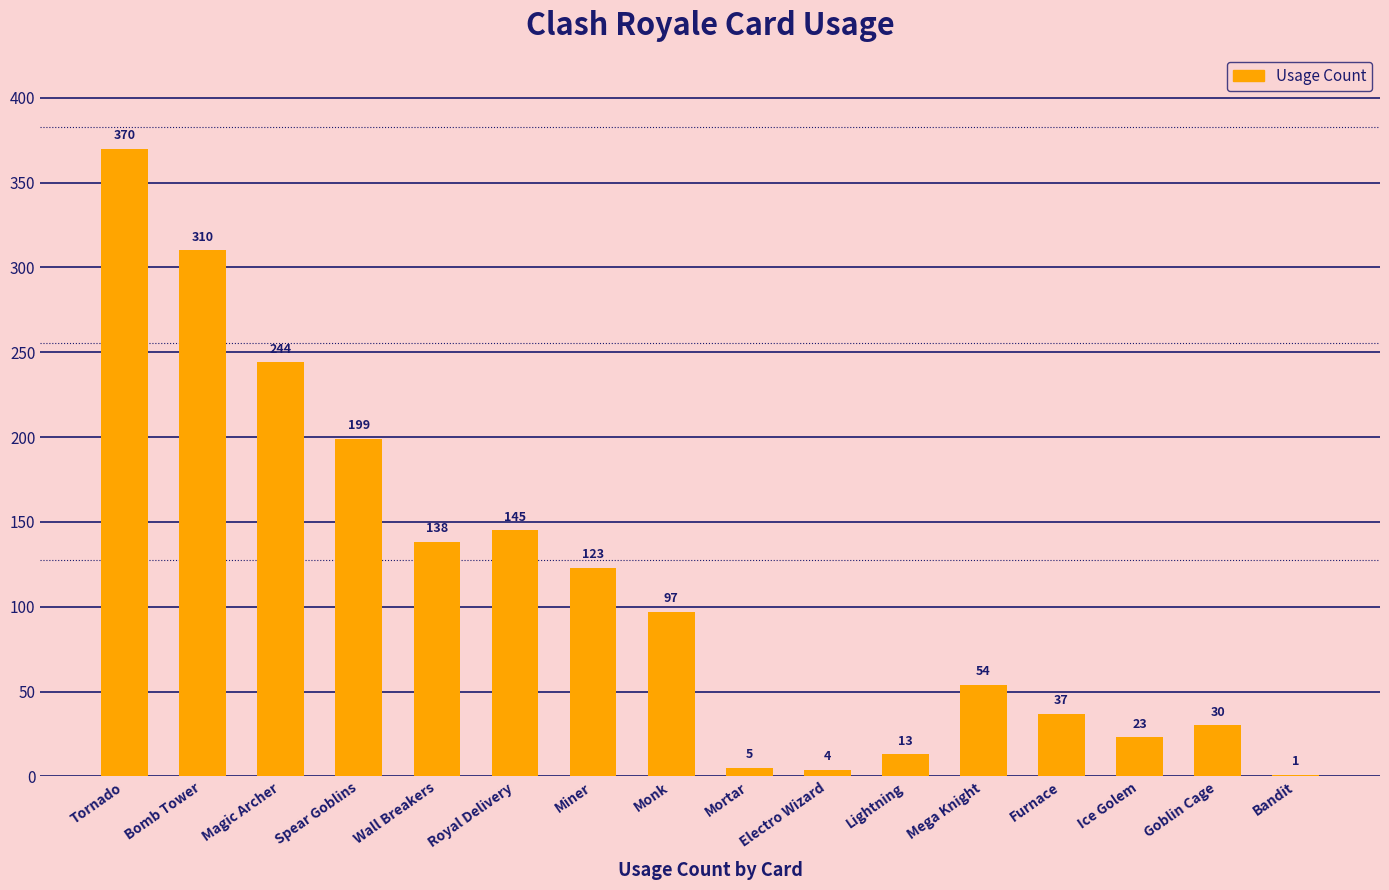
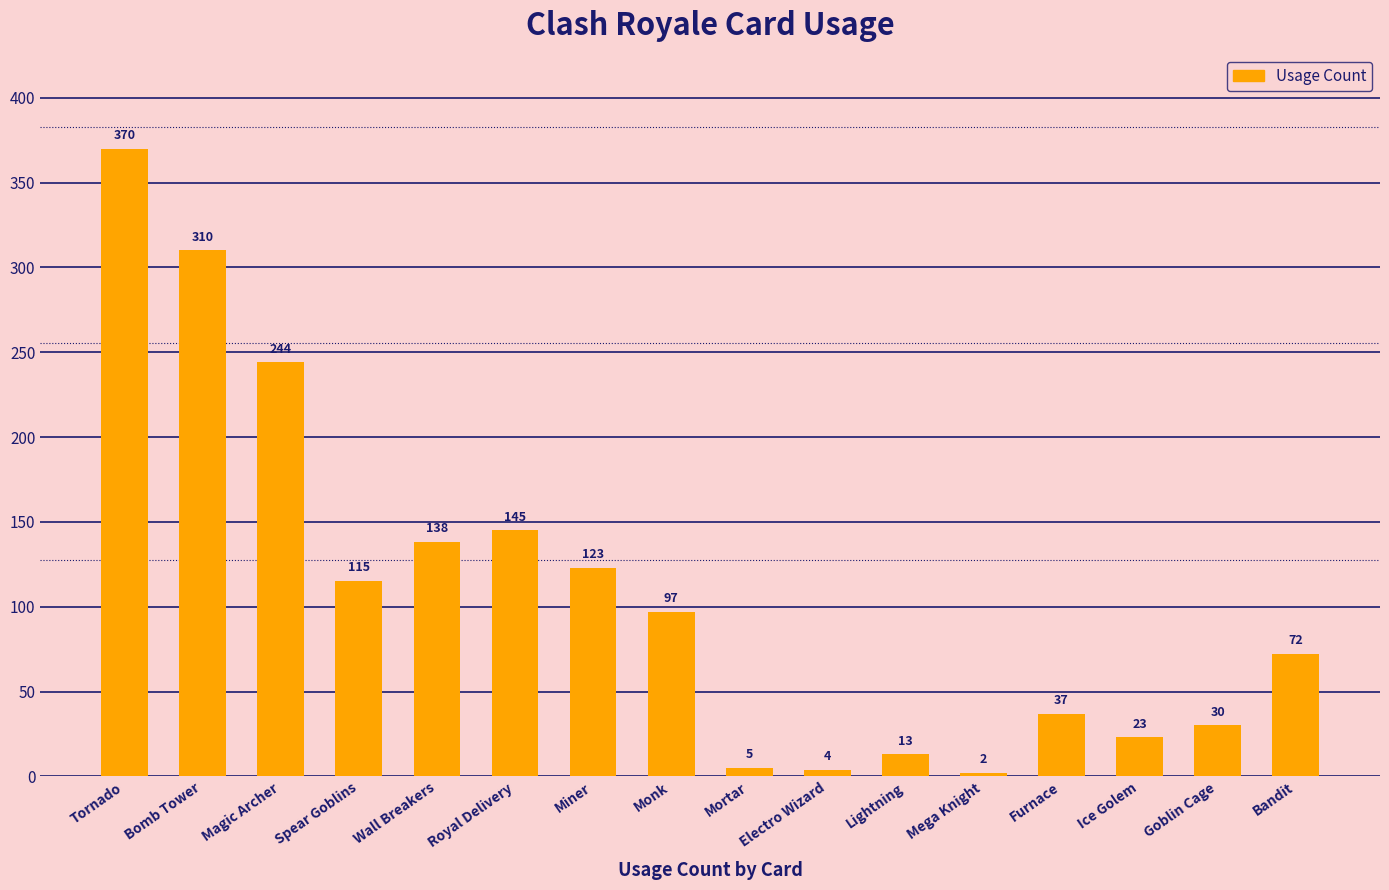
  {
    "Tornado": 370,
    "Bomb Tower": 310,
    "Magic Archer": 244,
-   "Spear Goblins": 199,
+   "Spear Goblins": 115,
    "Wall Breakers": 138,
    "Royal Delivery": 145,
    "Miner": 123,
    "Monk": 97,
    "Mortar": 5,
    "Electro Wizard": 4,
    "Lightning": 13,
-   "Mega Knight": 54,
+   "Mega Knight": 2,
    "Furnace": 37,
    "Ice Golem": 23,
    "Goblin Cage": 30,
-   "Bandit": 1
+   "Bandit": 72
  }
